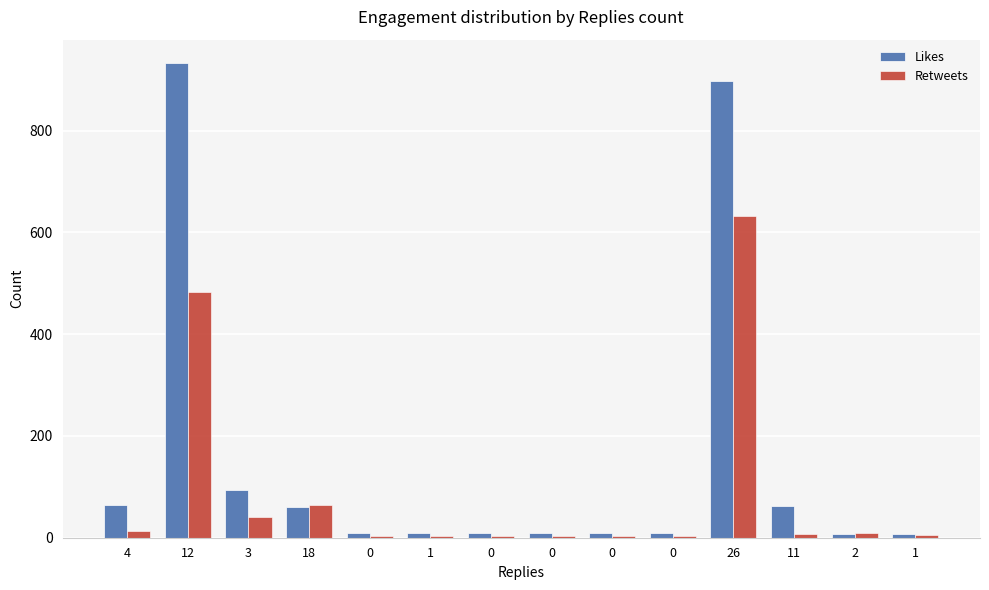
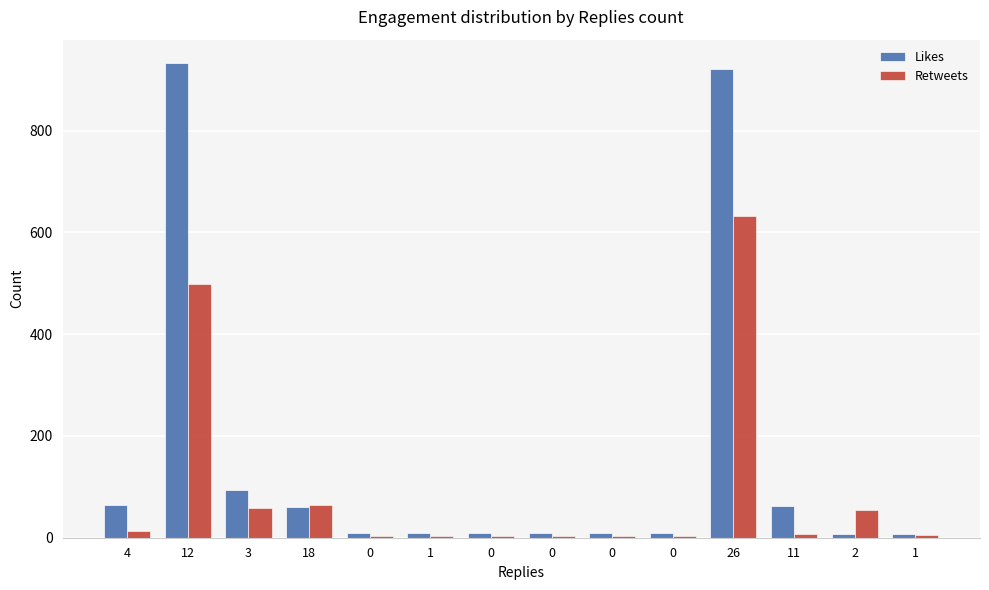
  {
    "Likes": {
      "4": 60,
      "12": 930,
      "3": 90,
      "18": 60,
-     "26": 900,
+     "26": 920,
      "11": 60,
      "2": 10
    },
    "Retweets": {
      "4": 10,
-     "12": 480,
-     "3": 40,
+     "12": 500,
+     "3": 60,
      "18": 70,
      "26": 630,
      "11": 10,
-     "2": 10
+     "2": 50
    }
  }
